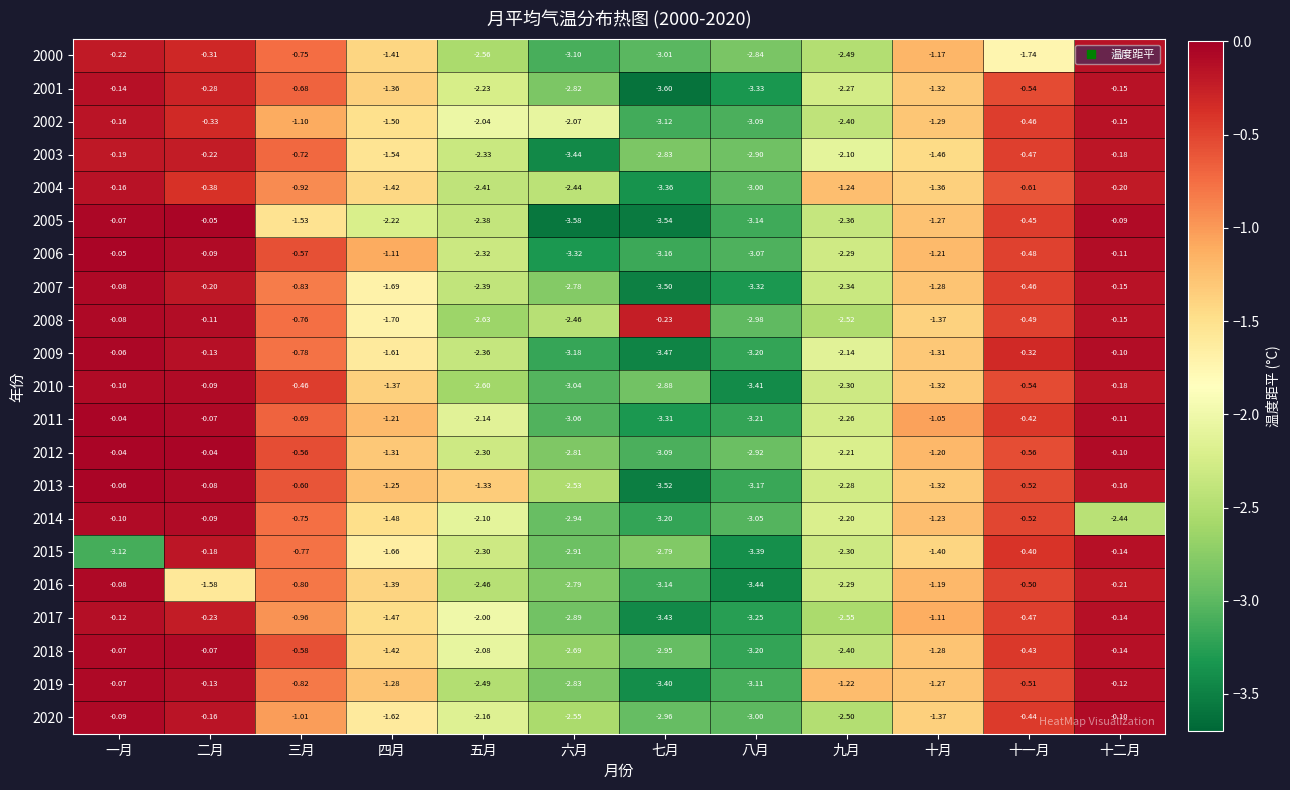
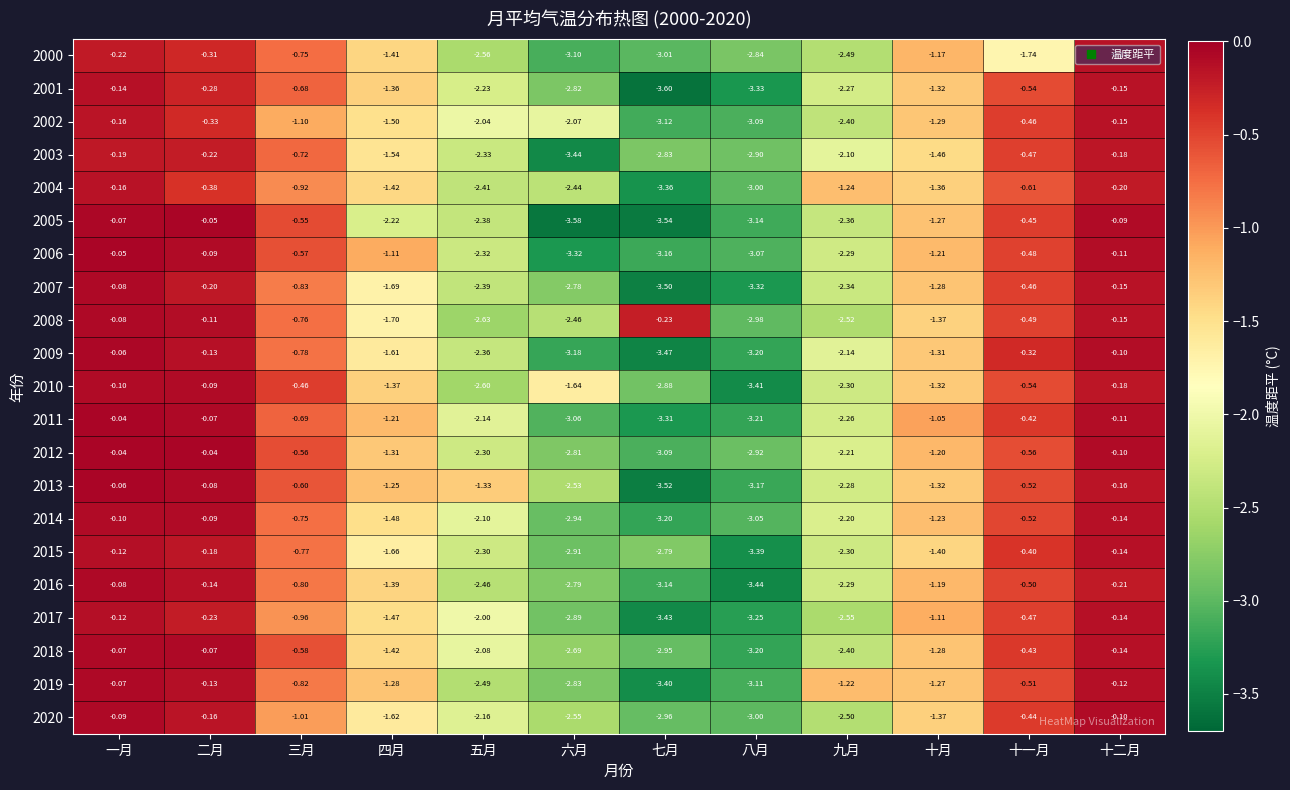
  {
    "2005": {
      "一月": -0.07,
      "二月": -0.05,
-     "三月": -1.53,
+     "三月": -0.55,
      "四月": -2.22,
      "五月": -2.38,
      "六月": -3.58,
      "七月": -3.54,
      "八月": -3.14,
      "九月": -2.36,
      "十月": -1.27,
      "十一月": -0.45,
      "十二月": -0.09
    },
    "2010": {
      "一月": -0.10,
      "二月": -0.09,
      "三月": -0.46,
      "四月": -1.37,
      "五月": -2.60,
-     "六月": -3.04,
+     "六月": -1.64,
      "七月": -2.88,
      "八月": -3.41,
      "九月": -2.30,
      "十月": -1.32,
      "十一月": -0.54,
      "十二月": -0.18
    },
    "2014": {
      "一月": -0.10,
      "二月": -0.09,
      "三月": -0.75,
      "四月": -1.48,
      "五月": -2.10,
      "六月": -2.94,
      "七月": -3.20,
      "八月": -3.05,
      "九月": -2.20,
      "十月": -1.23,
      "十一月": -0.52,
-     "十二月": -2.44
+     "十二月": -0.14
    },
    "2015": {
-     "一月": -3.12,
+     "一月": -0.12,
      "二月": -0.18,
      "三月": -0.77,
      "四月": -1.66,
      "五月": -2.30,
      "六月": -2.91,
      "七月": -2.79,
      "八月": -3.39,
      "九月": -2.30,
      "十月": -1.40,
      "十一月": -0.40,
      "十二月": -0.14
    },
    "2016": {
      "一月": -0.08,
-     "二月": -1.58,
+     "二月": -0.14,
      "三月": -0.80,
      "四月": -1.39,
      "五月": -2.46,
      "六月": -2.79,
      "七月": -3.14,
      "八月": -3.44,
      "九月": -2.29,
      "十月": -1.19,
      "十一月": -0.50,
      "十二月": -0.21
    }
  }
